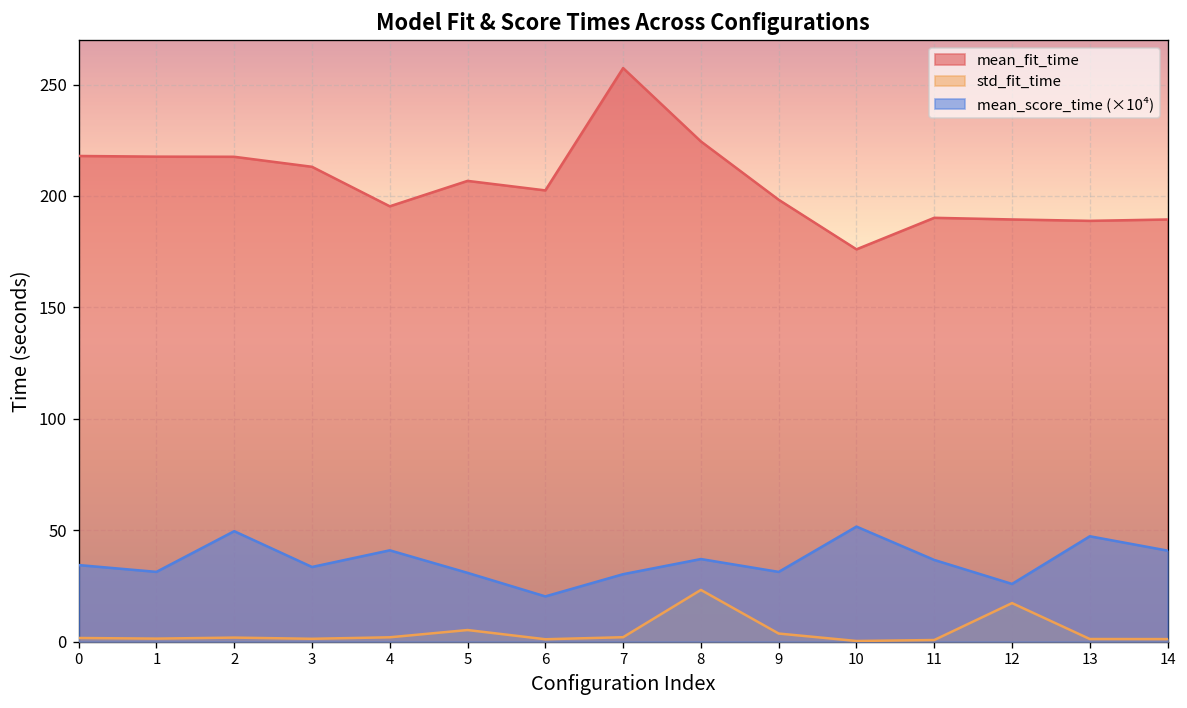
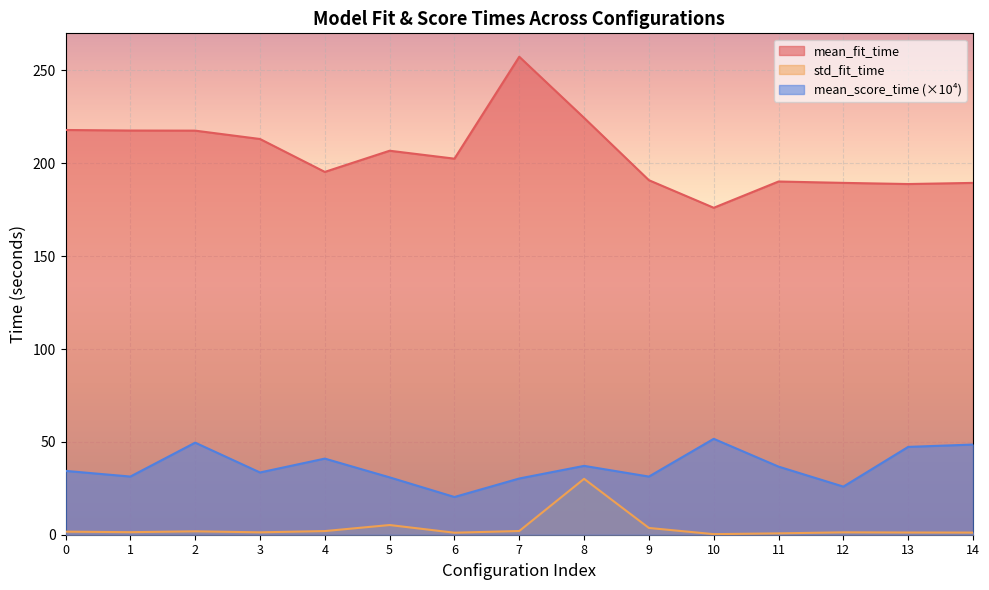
  {
    "mean_fit_time": {
      "0": 218,
      "1": 218,
      "2": 218,
      "3": 213,
      "4": 195,
      "5": 207,
      "6": 203,
      "7": 257,
      "8": 224,
-     "9": 198,
+     "9": 191,
      "10": 176,
      "11": 190,
      "12": 189,
      "13": 189,
      "14": 189
    },
    "std_fit_time": {
      "0": 2,
      "1": 1,
      "2": 2,
      "3": 1,
      "4": 2,
      "5": 5,
      "6": 1,
      "7": 2,
-     "8": 23,
+     "8": 30,
      "9": 4,
      "10": 0,
      "11": 1,
-     "12": 17,
+     "12": 1,
      "13": 1,
      "14": 1
    },
    "mean_score_time (×10⁴)": {
      "0": 34,
      "1": 31,
      "2": 50,
      "3": 34,
      "4": 41,
      "5": 31,
      "6": 20,
      "7": 30,
      "8": 37,
      "9": 31,
      "10": 52,
      "11": 37,
      "12": 26,
      "13": 47,
-     "14": 41
+     "14": 49
    }
  }
